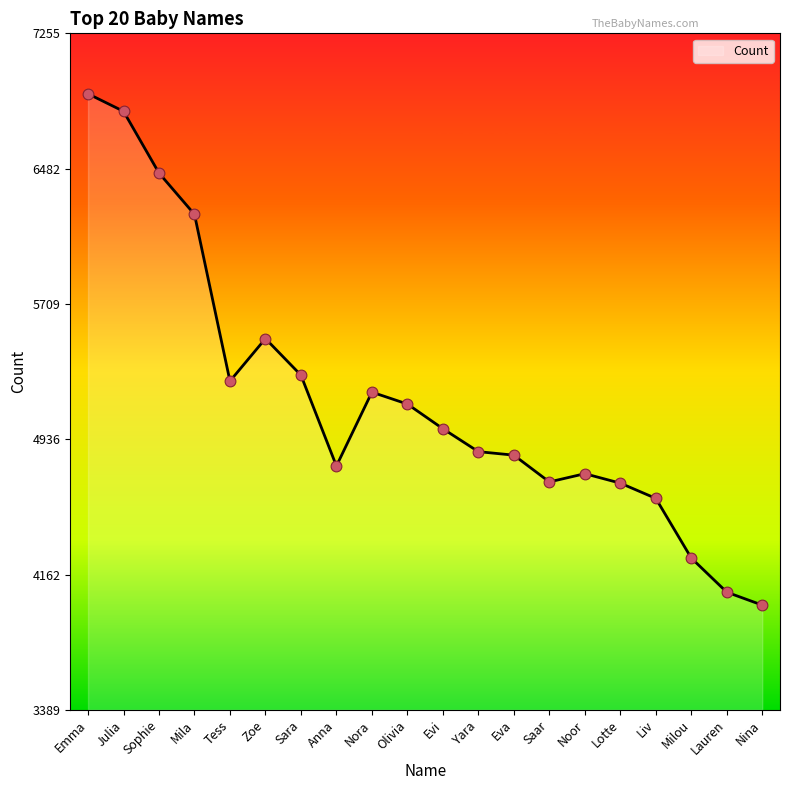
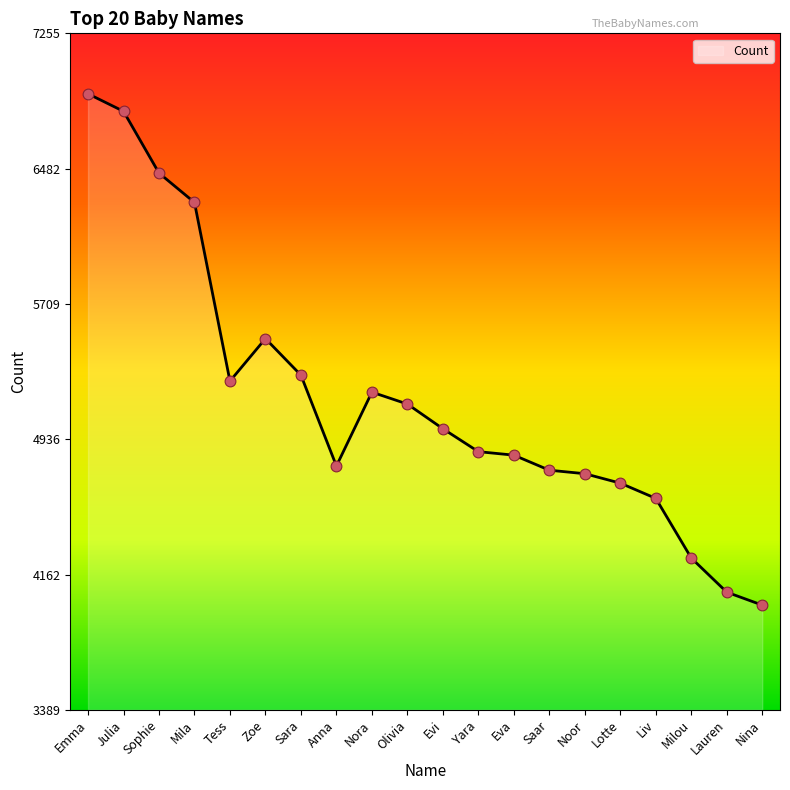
  {
    "Emma": 6910,
    "Julia": 6810,
    "Sophie": 6460,
-   "Mila": 6220,
+   "Mila": 6290,
    "Tess": 5270,
    "Zoe": 5510,
    "Sara": 5300,
    "Anna": 4780,
    "Nora": 5210,
    "Olivia": 5140,
    "Evi": 5000,
    "Yara": 4870,
    "Eva": 4850,
-   "Saar": 4690,
+   "Saar": 4760,
    "Noor": 4740,
    "Lotte": 4690,
    "Liv": 4600,
    "Milou": 4260,
    "Lauren": 4060,
    "Nina": 3990
  }
